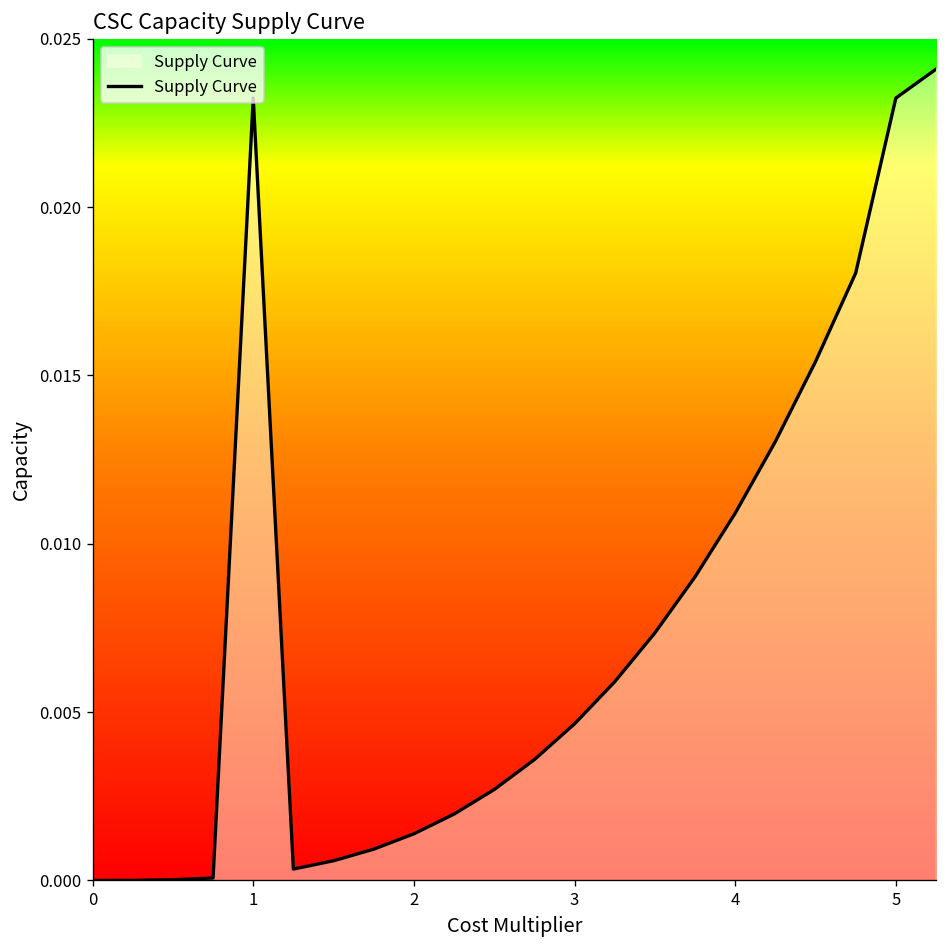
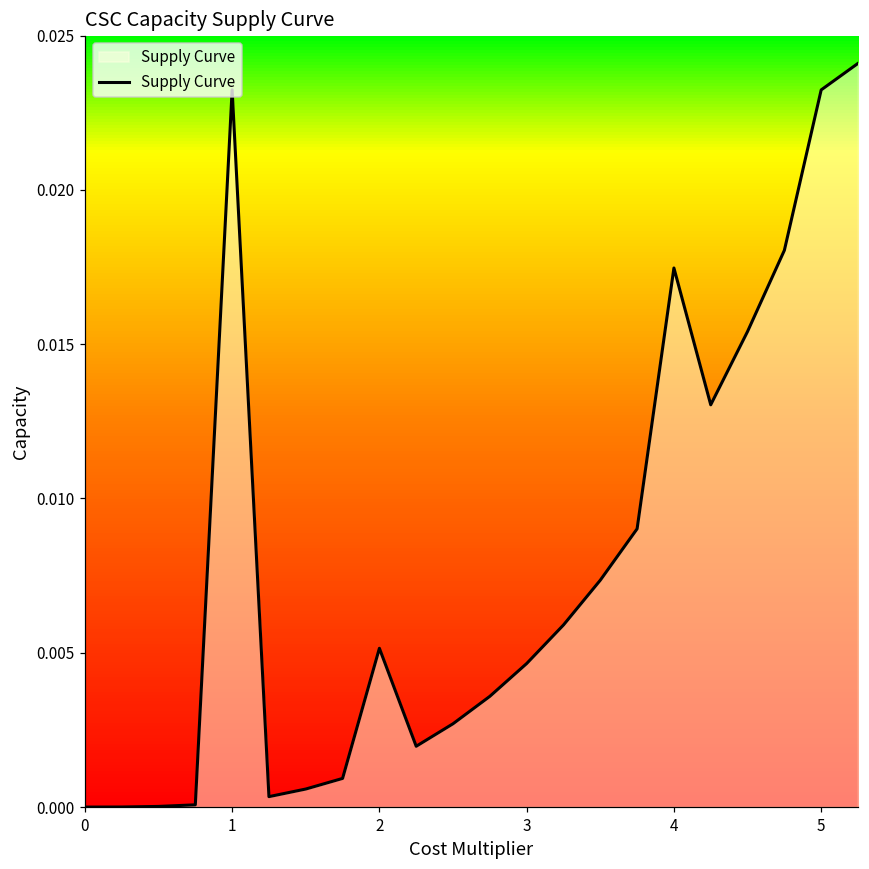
  {
    "0": 0.0000,
-   "2": 0.0014,
+   "2": 0.0051,
    "3": 0.0047,
-   "4": 0.0109,
+   "4": 0.0175,
    "5": 0.0232
  }
